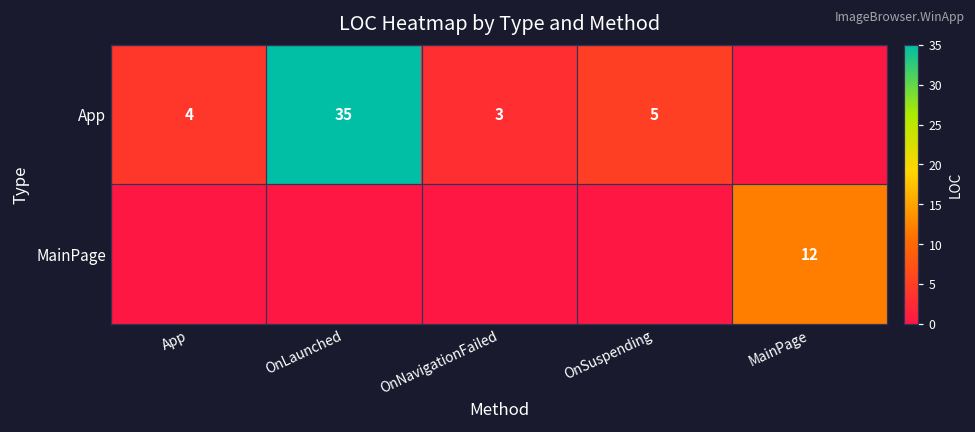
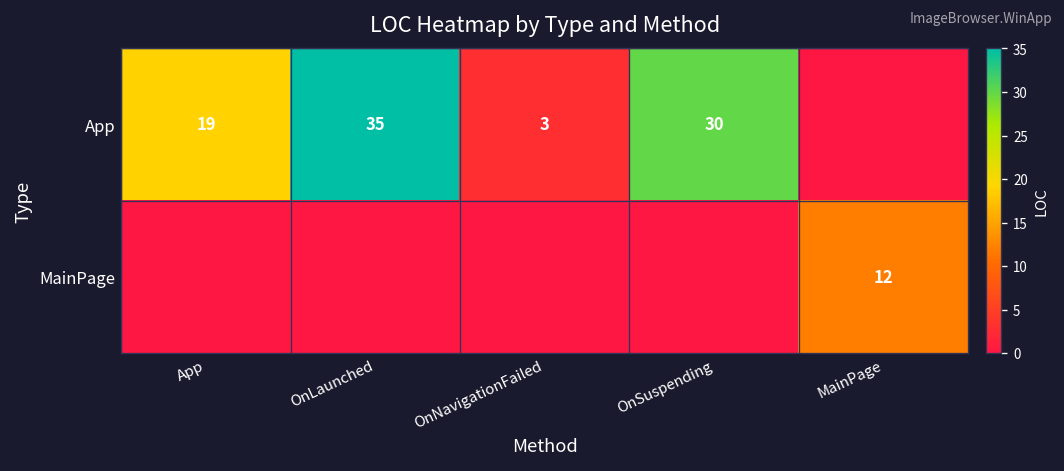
  {
    "App": {
-     "App": 4,
+     "App": 19,
      "OnLaunched": 35,
      "OnNavigationFailed": 3,
-     "OnSuspending": 5
+     "OnSuspending": 30
    },
    "MainPage": {
      "MainPage": 12
    }
  }
